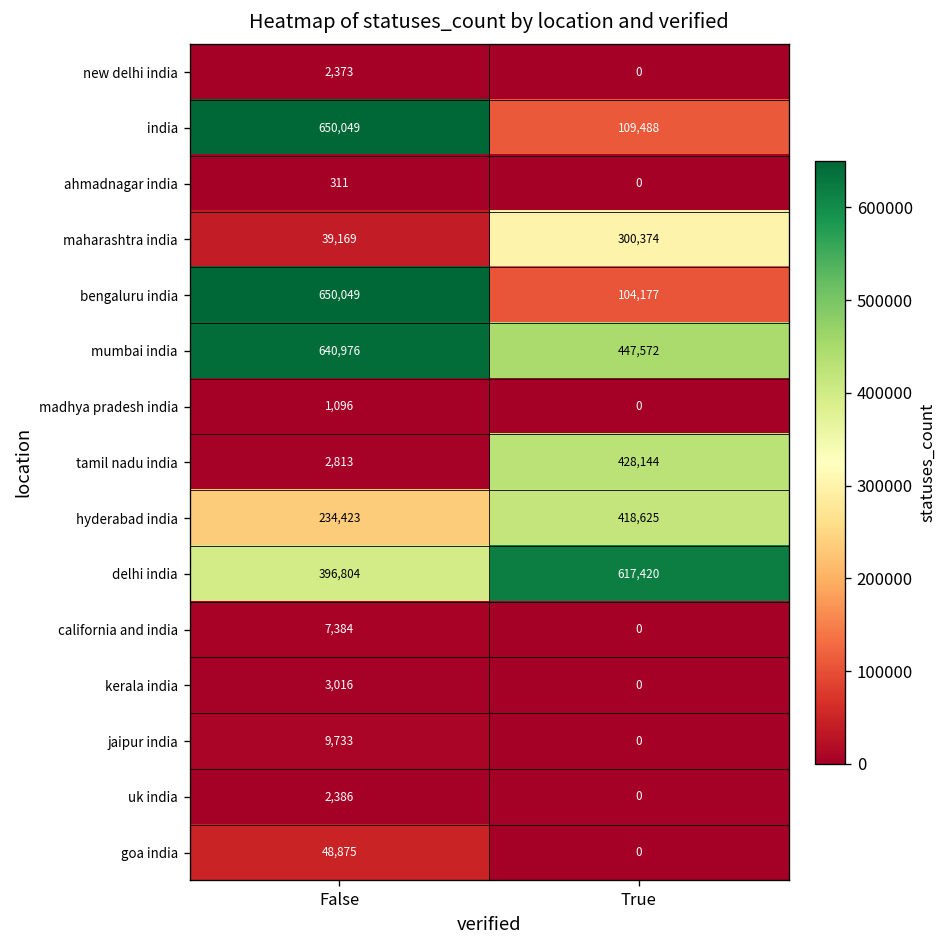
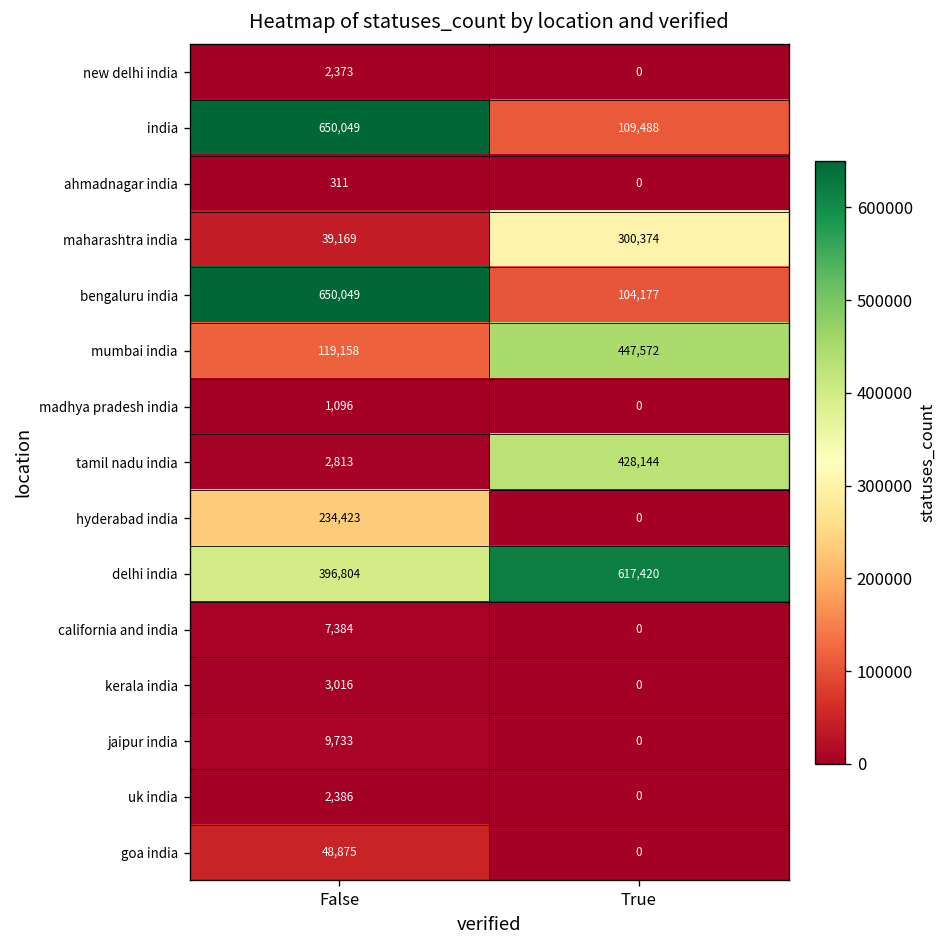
  {
    "new delhi india": {
      "False": "2,373",
      "True": "0"
    },
    "india": {
      "False": "650,049",
      "True": "109,488"
    },
    "ahmadnagar india": {
      "False": "311",
      "True": "0"
    },
    "maharashtra india": {
      "False": "39,169",
      "True": "300,374"
    },
    "bengaluru india": {
      "False": "650,049",
      "True": "104,177"
    },
    "mumbai india": {
-     "False": "640,976",
+     "False": "119,158",
      "True": "447,572"
    },
    "madhya pradesh india": {
      "False": "1,096",
      "True": "0"
    },
    "tamil nadu india": {
      "False": "2,813",
      "True": "428,144"
    },
    "hyderabad india": {
      "False": "234,423",
-     "True": "418,625"
+     "True": "0"
    },
    "delhi india": {
      "False": "396,804",
      "True": "617,420"
    },
    "california and india": {
      "False": "7,384",
      "True": "0"
    },
    "kerala india": {
      "False": "3,016",
      "True": "0"
    },
    "jaipur india": {
      "False": "9,733",
      "True": "0"
    },
    "uk india": {
      "False": "2,386",
      "True": "0"
    },
    "goa india": {
      "False": "48,875",
      "True": "0"
    }
  }
